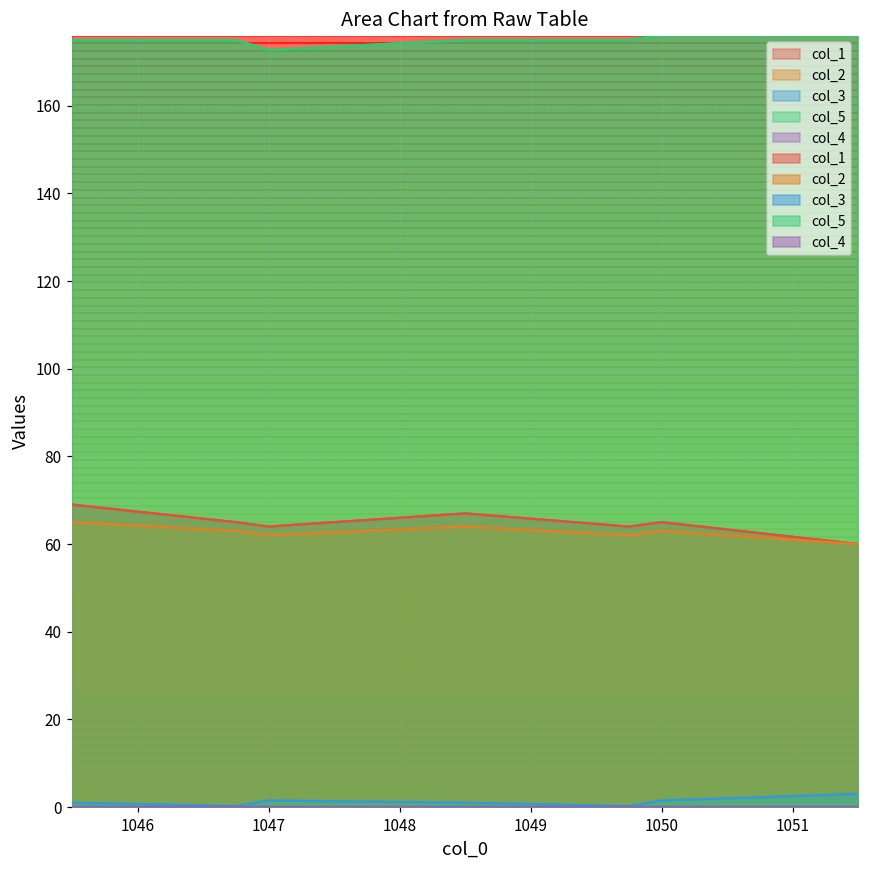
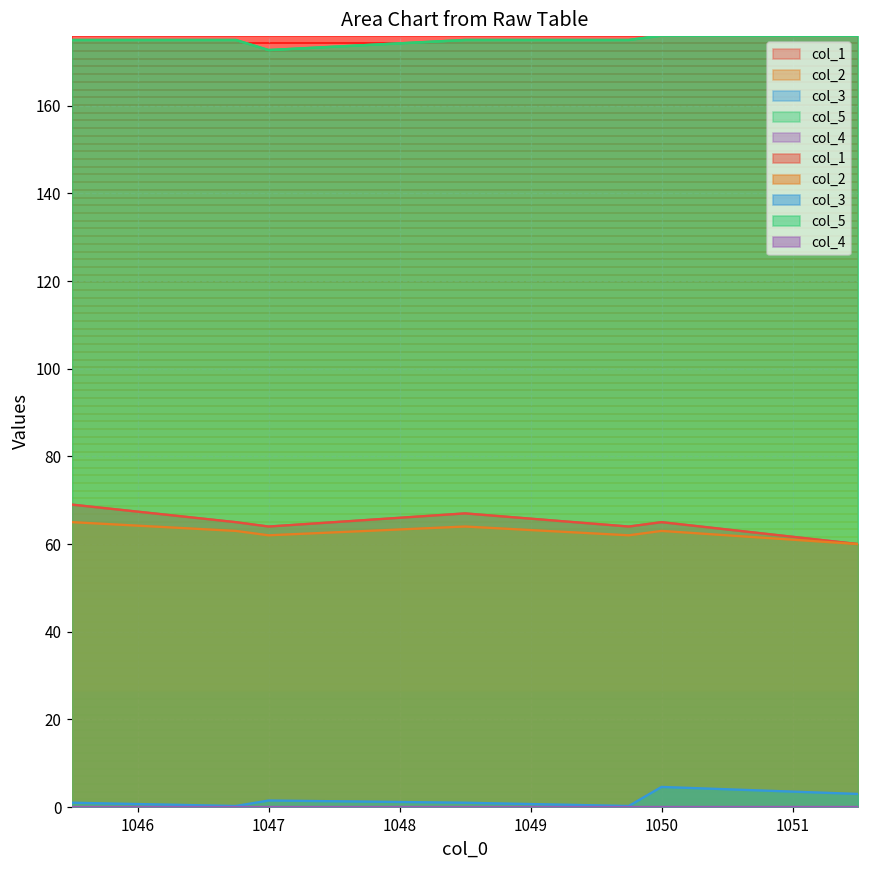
  {
    "col_3": {
      "1047": 2,
-     "1050": 2
+     "1050": 5
    },
    "col_5": {
      "1047": 173,
      "1050": 176
    },
    "col_4": {
      "1047": 0,
      "1050": 0
    }
  }
